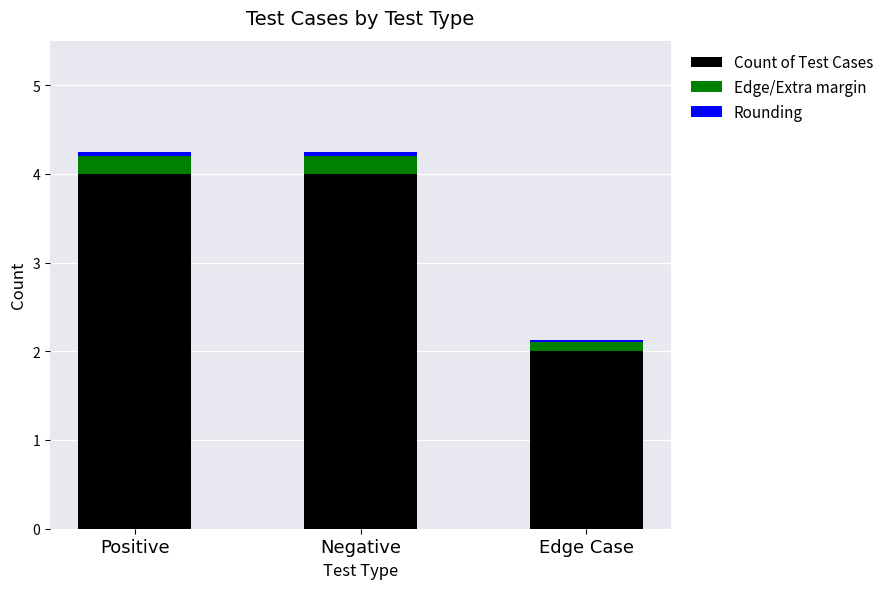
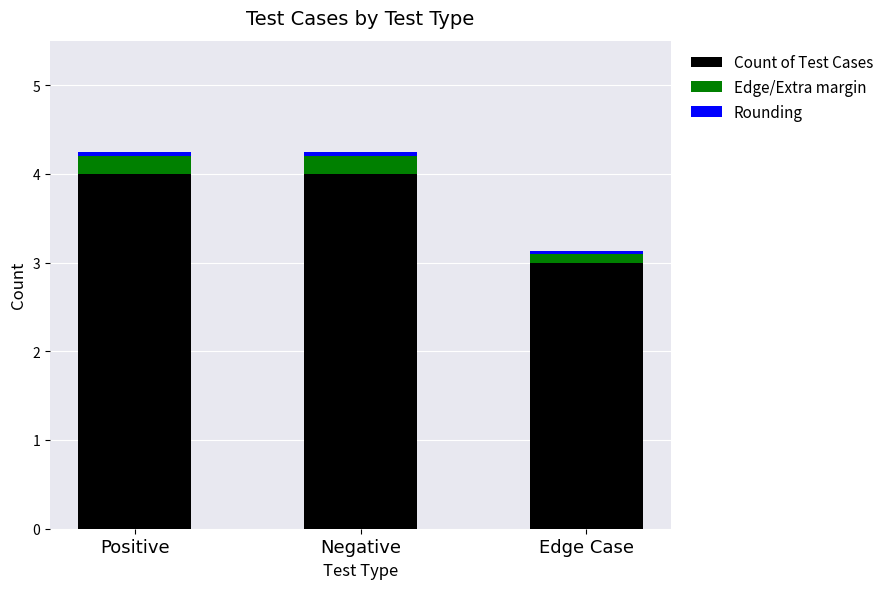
  {
    "Count of Test Cases": {
      "Positive": 4,
      "Negative": 4,
-     "Edge Case": 2
+     "Edge Case": 3
    },
    "Edge/Extra margin": {
      "Positive": 0.2,
      "Negative": 0.2,
      "Edge Case": 0.1
    },
    "Rounding": {
      "Positive": 0.0,
      "Negative": 0.0,
      "Edge Case": 0.0
    }
  }
